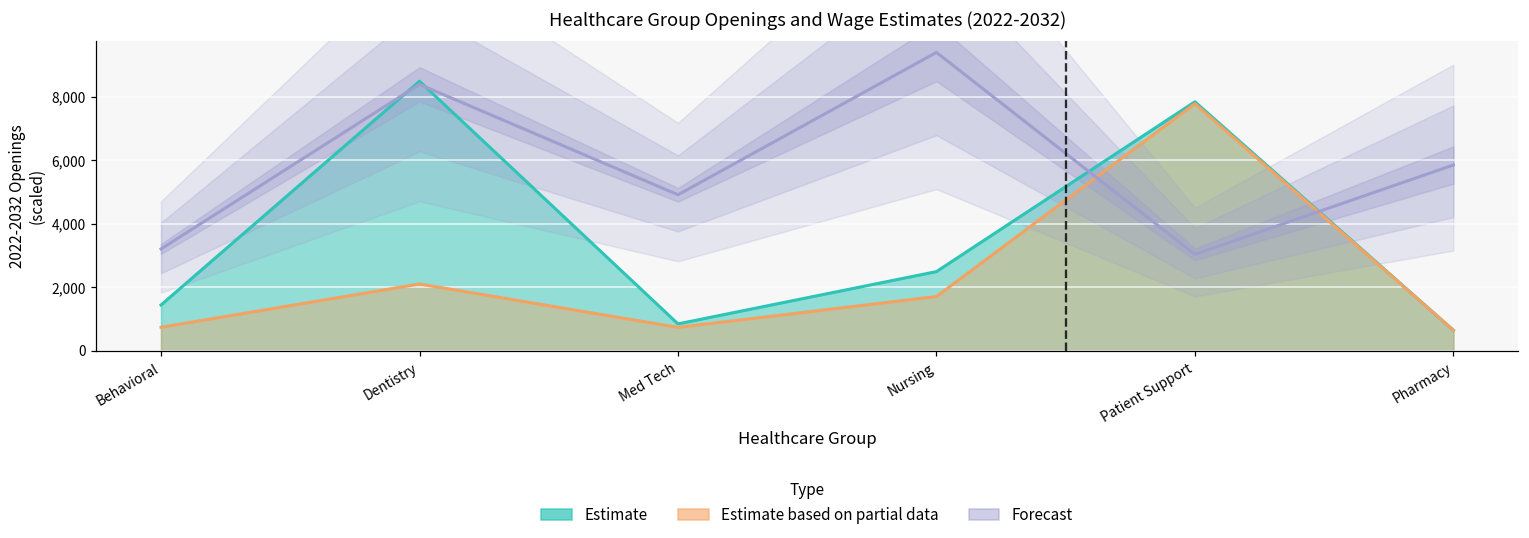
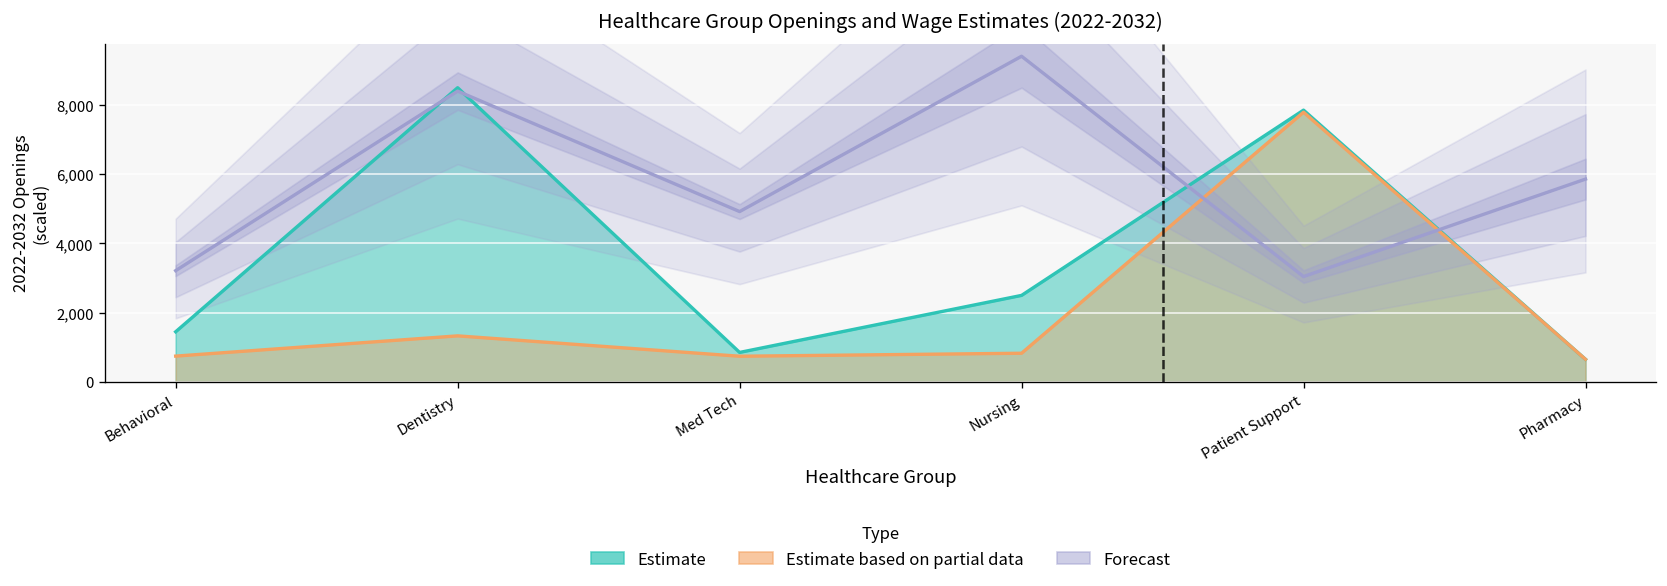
  {
    "Estimate": {
      "Behavioral": "1,400",
      "Dentistry": "8,500",
      "Med Tech": "900",
      "Nursing": "2,500"
    },
    "Estimate based on partial data": {
      "Behavioral": "700",
-     "Dentistry": "2,100",
+     "Dentistry": "1,300",
      "Med Tech": "700",
-     "Nursing": "1,700"
+     "Nursing": "800"
    }
  }
